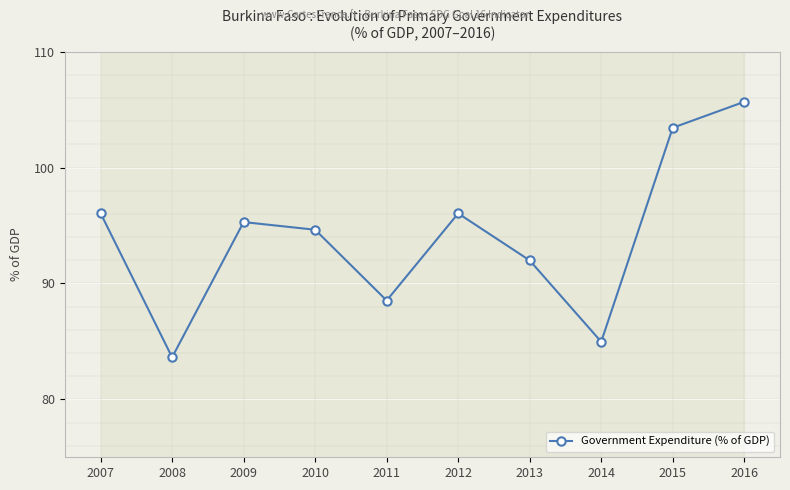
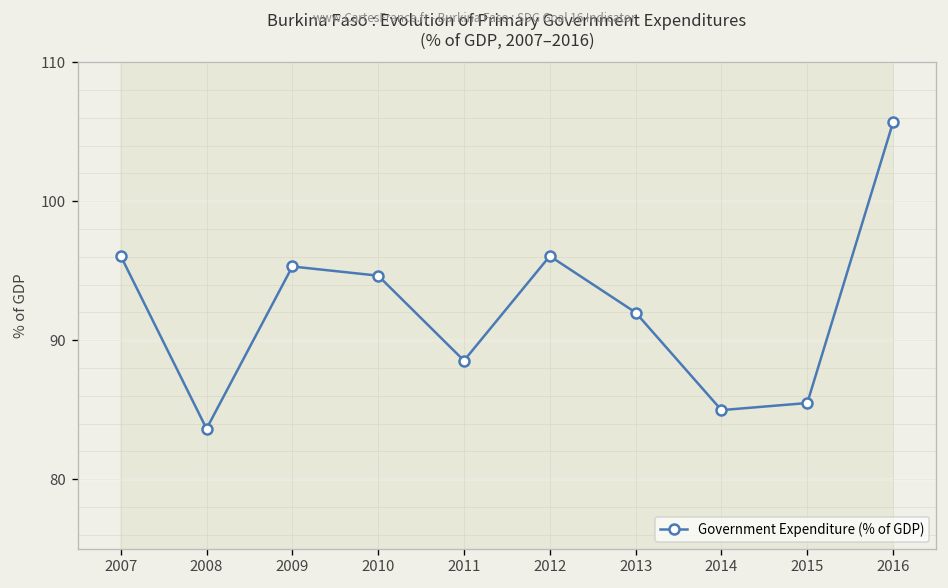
  {
    "Government Expenditure (% of GDP)": {
      "2007": 96.1,
      "2008": 83.6,
      "2009": 95.3,
      "2010": 94.6,
      "2011": 88.5,
      "2012": 96.1,
      "2013": 92.0,
      "2014": 85.0,
-     "2015": 103.4,
+     "2015": 85.5,
      "2016": 105.7
    }
  }
